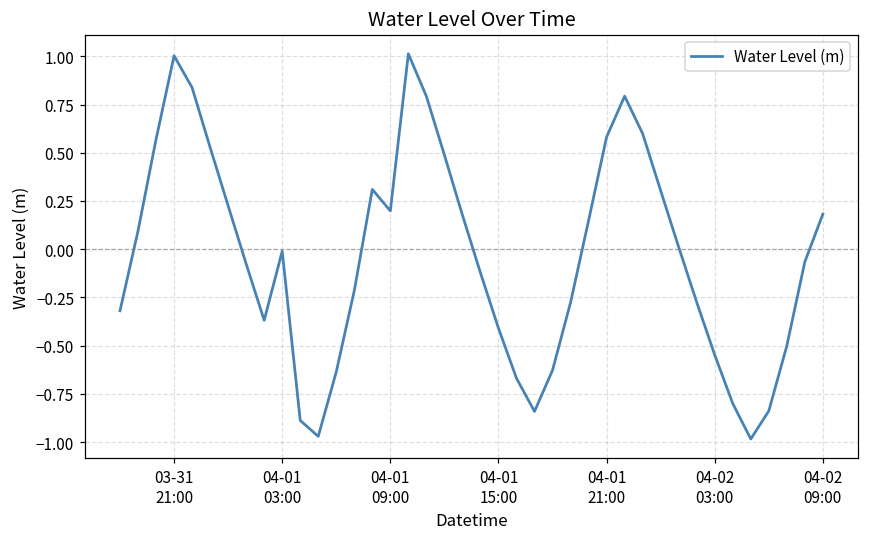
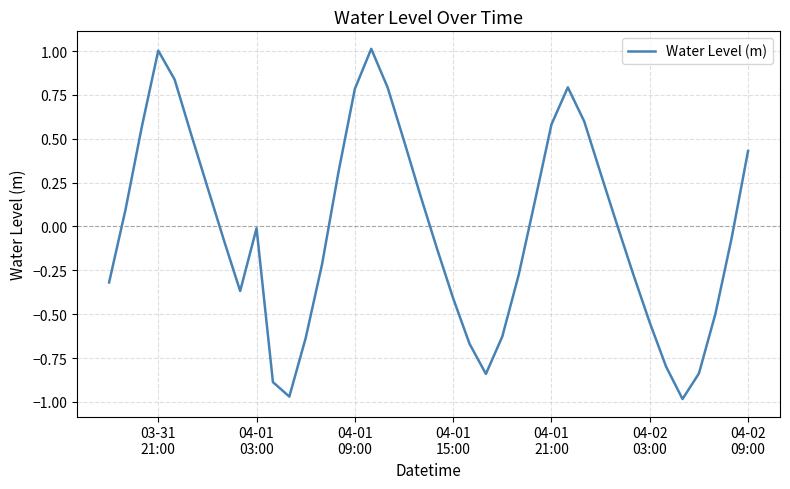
  {
    "03-31 21:00": 1.00,
    "04-01 03:00": -0.01,
-   "04-01 09:00": 0.20,
+   "04-01 09:00": 0.78,
    "04-01 15:00": -0.41,
    "04-01 21:00": 0.58,
    "04-02 03:00": -0.55,
-   "04-02 09:00": 0.18
+   "04-02 09:00": 0.43
  }
